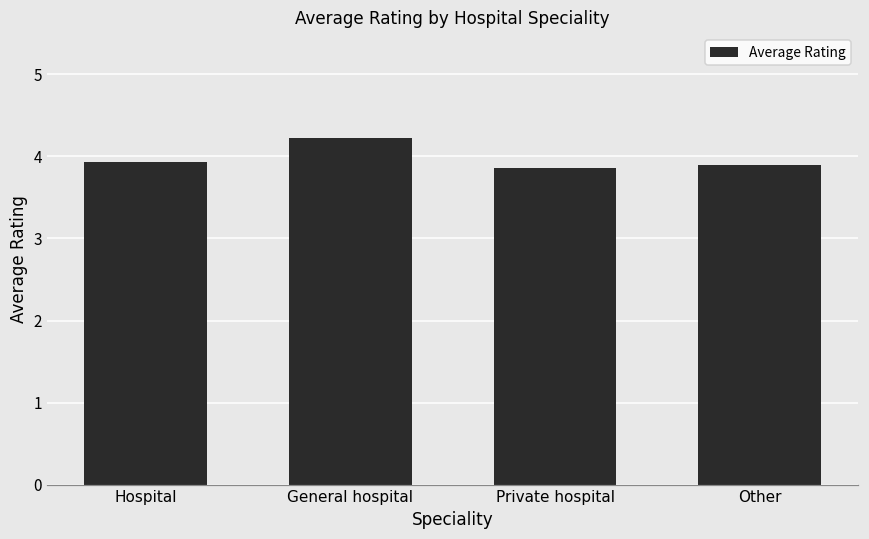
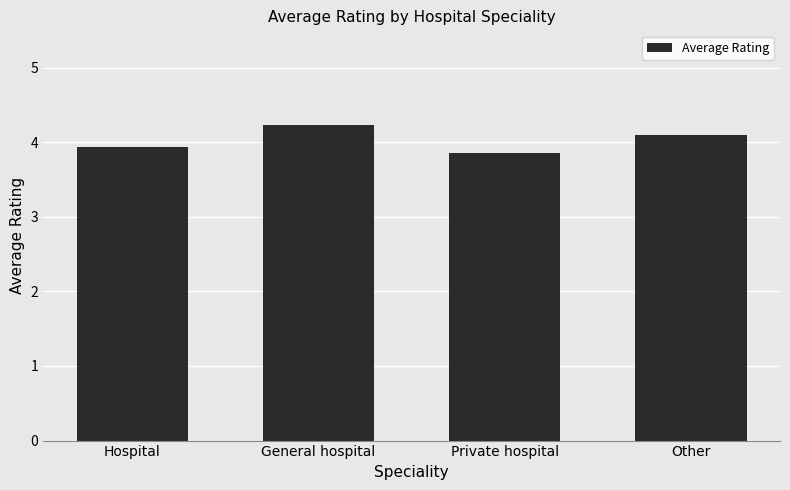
  {
    "Hospital": 3.9,
    "General hospital": 4.2,
    "Private hospital": 3.9,
-   "Other": 3.9
+   "Other": 4.1
  }
